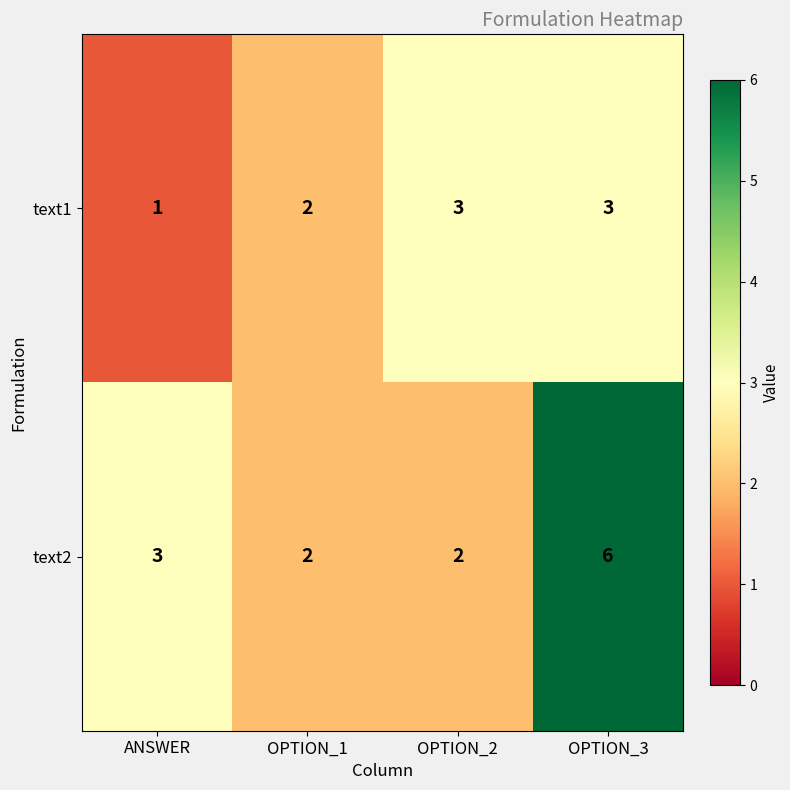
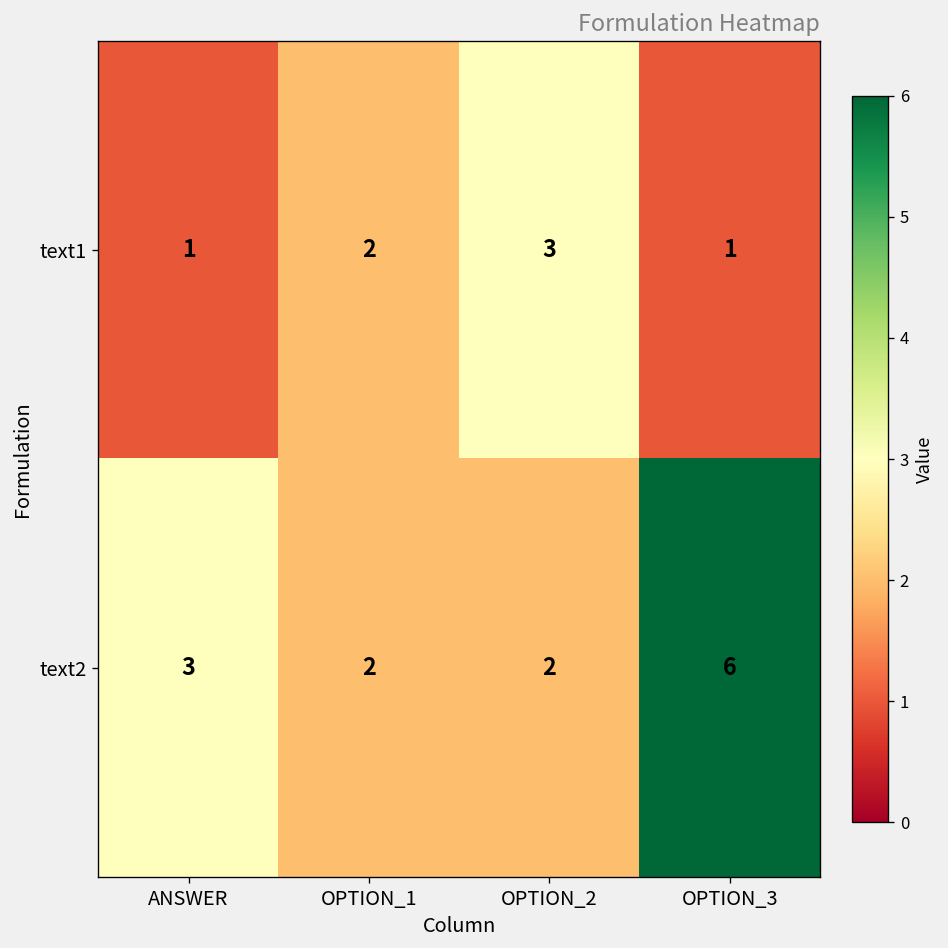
  {
    "text1": {
      "ANSWER": 1,
      "OPTION_1": 2,
      "OPTION_2": 3,
-     "OPTION_3": 3
+     "OPTION_3": 1
    },
    "text2": {
      "ANSWER": 3,
      "OPTION_1": 2,
      "OPTION_2": 2,
      "OPTION_3": 6
    }
  }
